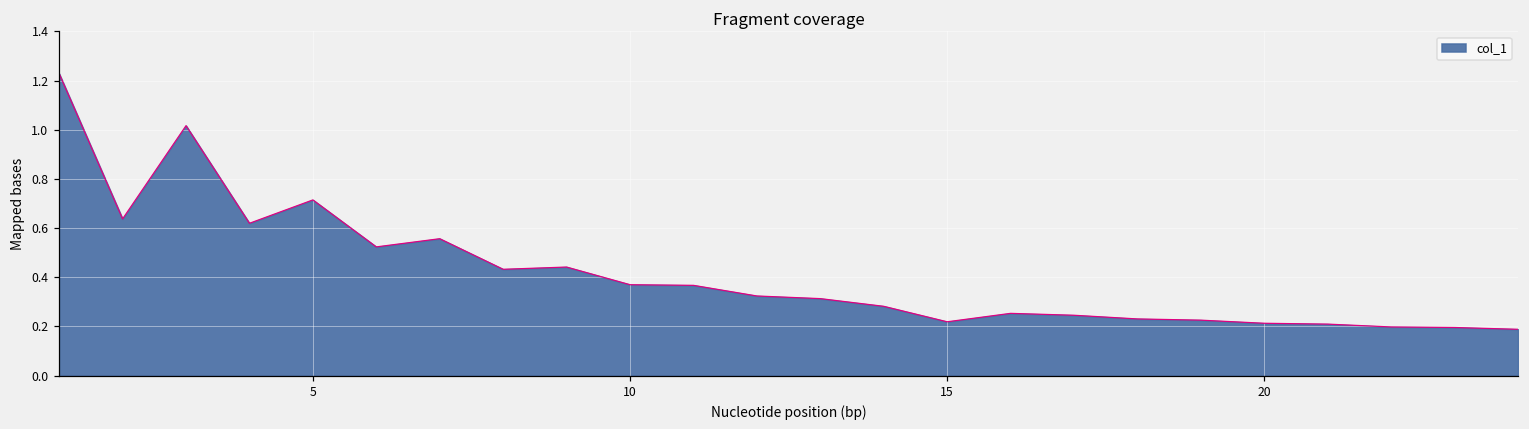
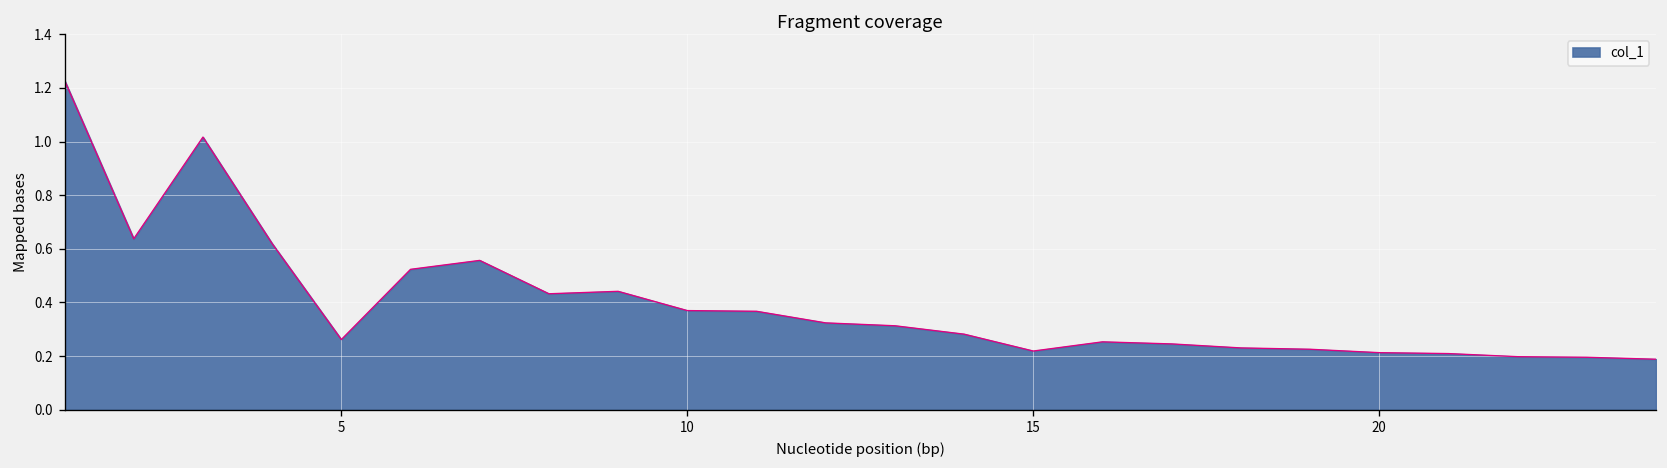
  {
-   "5": 0.71,
+   "5": 0.26,
    "10": 0.37,
    "15": 0.22,
    "20": 0.21
  }
